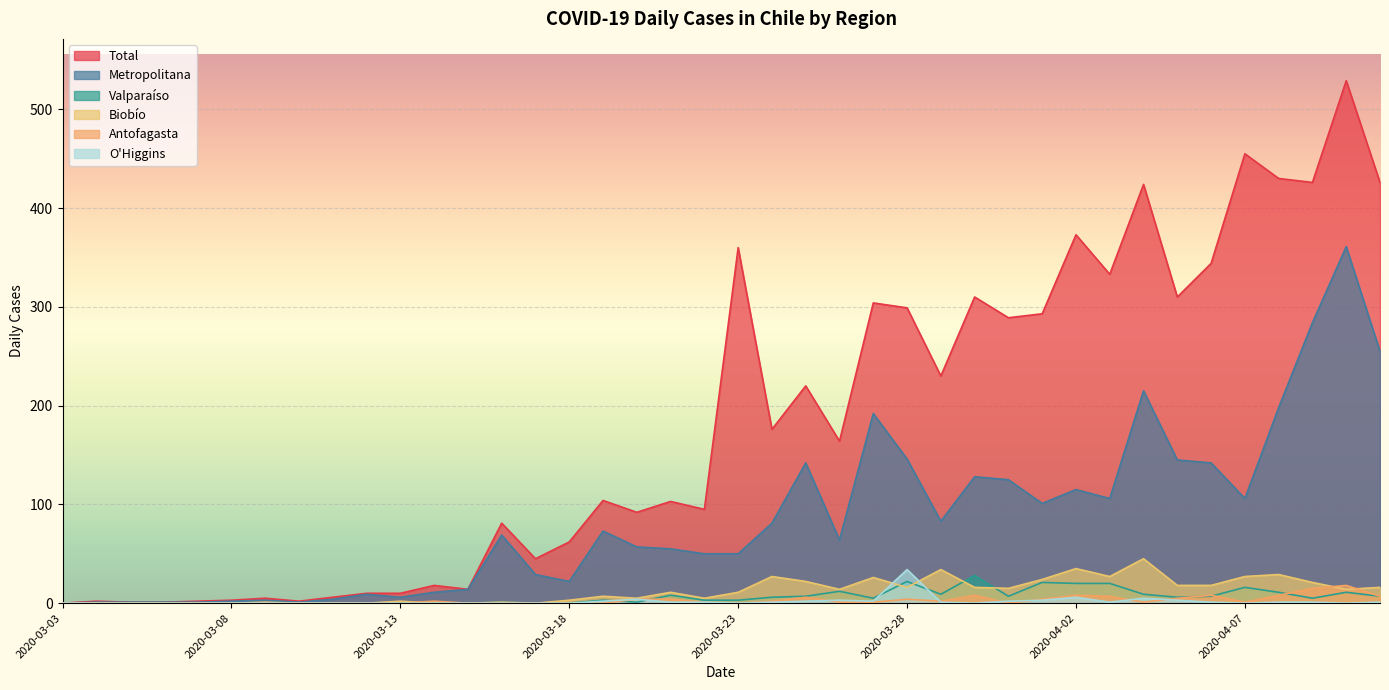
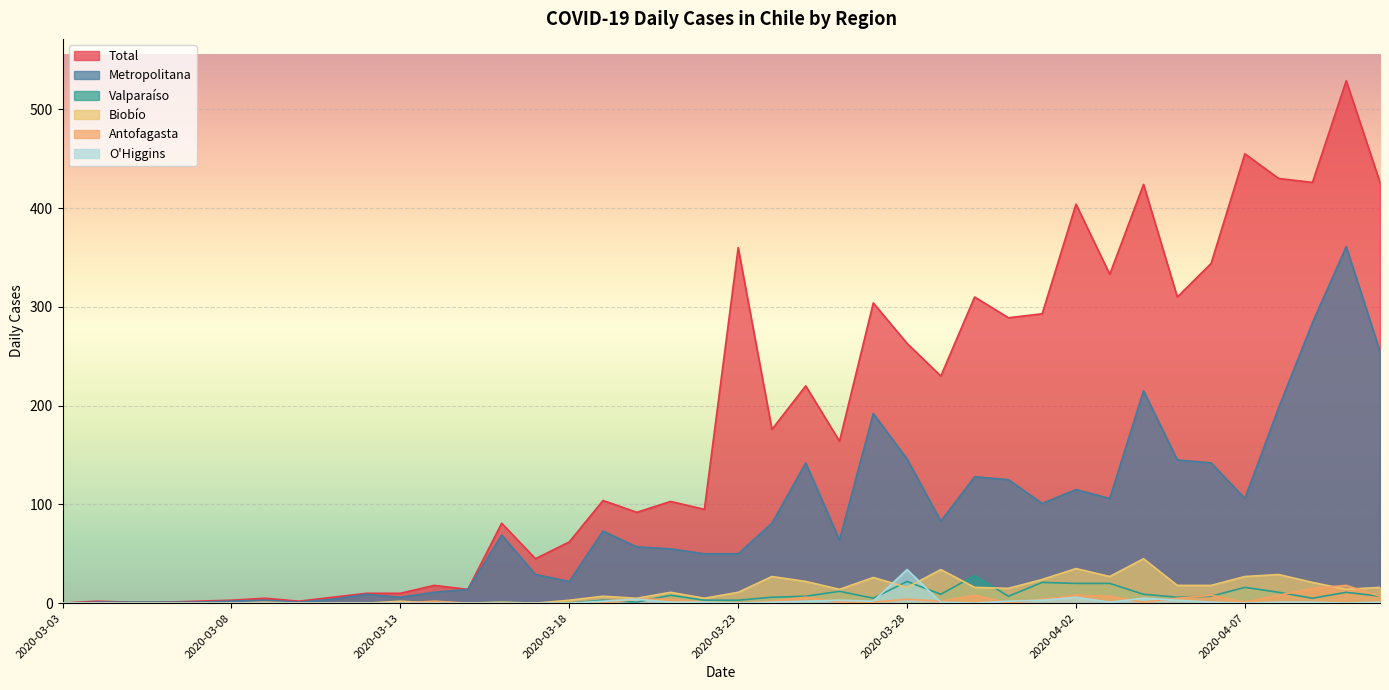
  {
    "Total": {
      "2020-03-13": 10,
      "2020-03-18": 60,
      "2020-03-23": 360,
-     "2020-03-28": 300,
-     "2020-04-02": 370,
+     "2020-03-28": 260,
+     "2020-04-02": 400,
      "2020-04-07": 460
    },
    "O'Higgins": {
      "2020-03-28": 30
    }
  }
